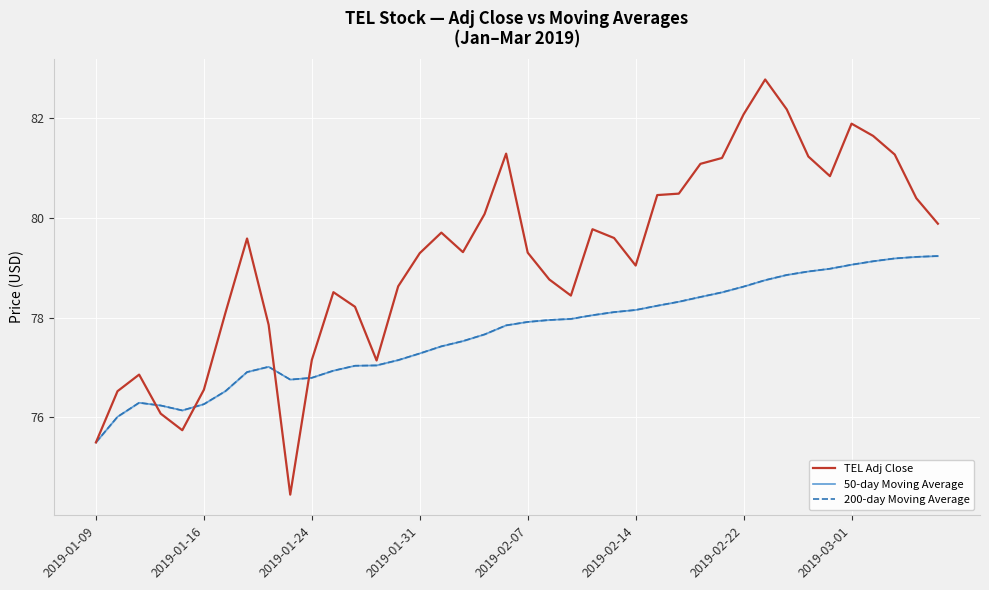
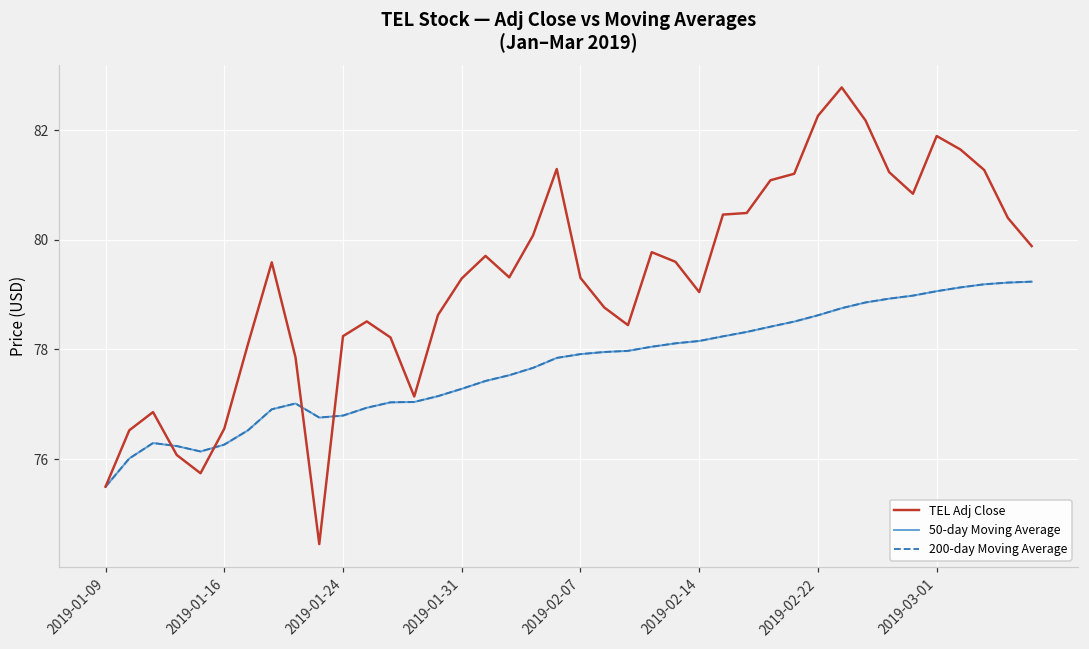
  {
    "TEL Adj Close": {
      "2019-01-16": 76.6,
-     "2019-01-24": 77.2,
+     "2019-01-24": 78.2,
      "2019-01-31": 79.3,
      "2019-02-07": 79.3,
      "2019-02-14": 79.0,
-     "2019-02-22": 82.1,
+     "2019-02-22": 82.3,
      "2019-03-01": 81.9
    }
  }
